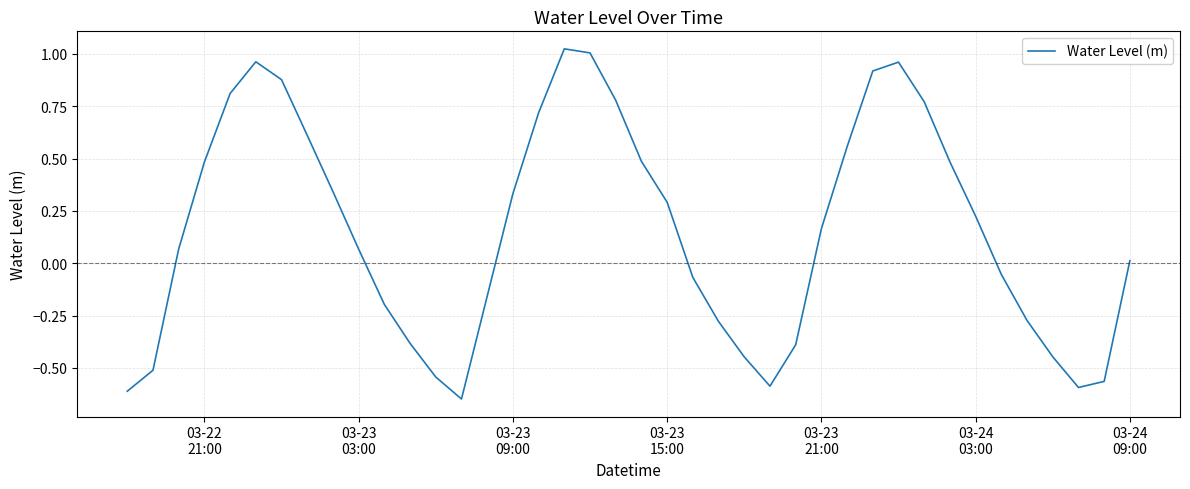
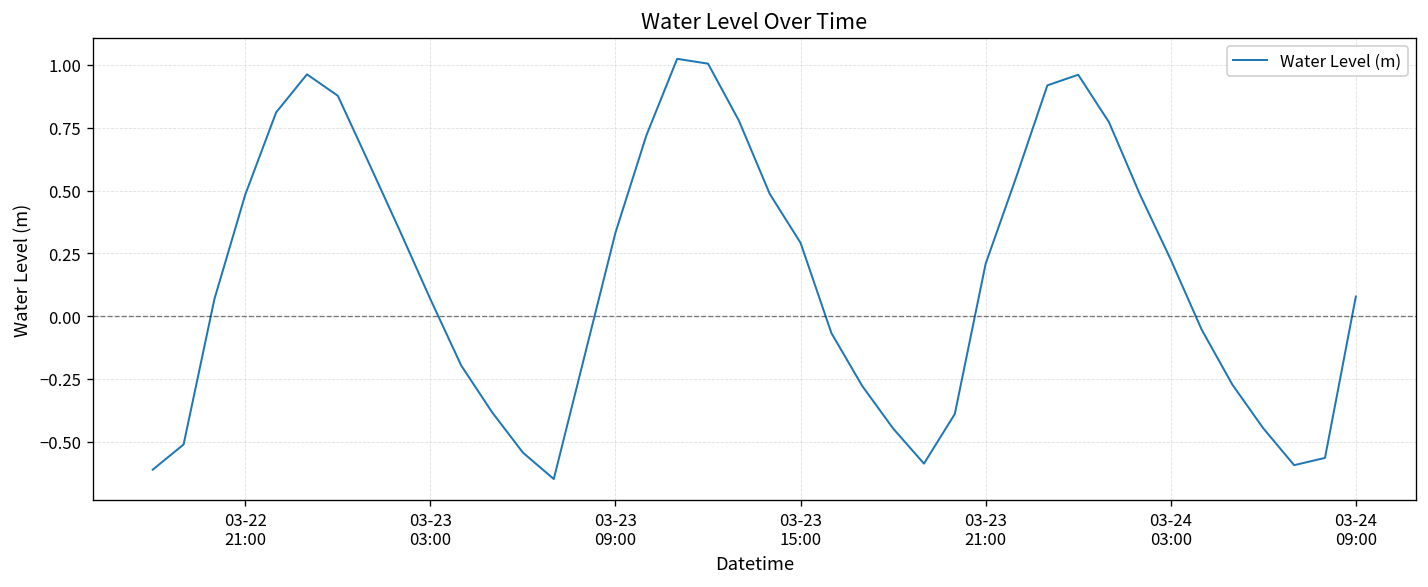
  {
    "03-22 21:00": 0.48,
    "03-23 03:00": 0.07,
    "03-23 09:00": 0.33,
    "03-23 15:00": 0.29,
-   "03-23 21:00": 0.16,
+   "03-23 21:00": 0.21,
    "03-24 03:00": 0.22,
-   "03-24 09:00": 0.01
+   "03-24 09:00": 0.08
  }
